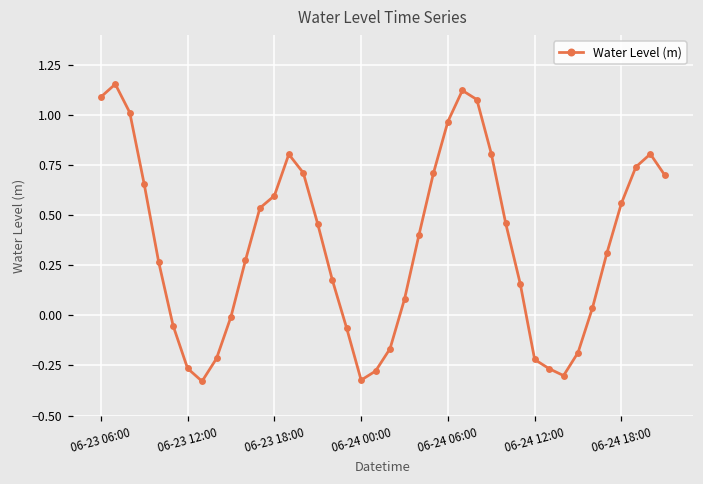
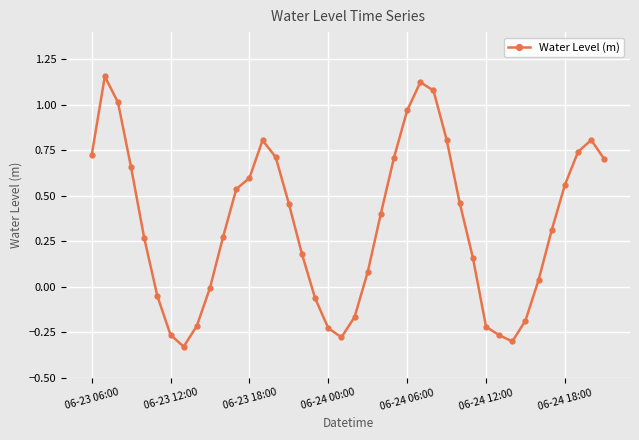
  {
-   "06-23 06:00": 1.09,
+   "06-23 06:00": 0.72,
    "06-23 12:00": -0.26,
    "06-23 18:00": 0.60,
-   "06-24 00:00": -0.32,
+   "06-24 00:00": -0.23,
    "06-24 06:00": 0.97,
    "06-24 12:00": -0.22,
    "06-24 18:00": 0.56
  }
